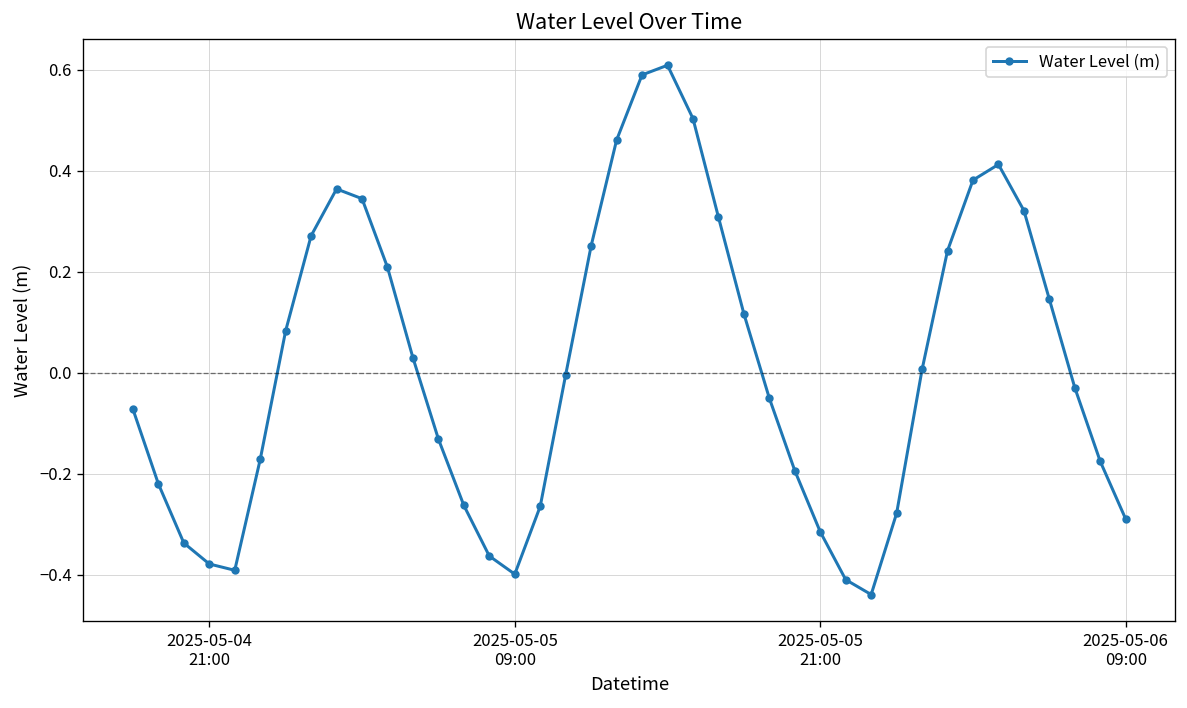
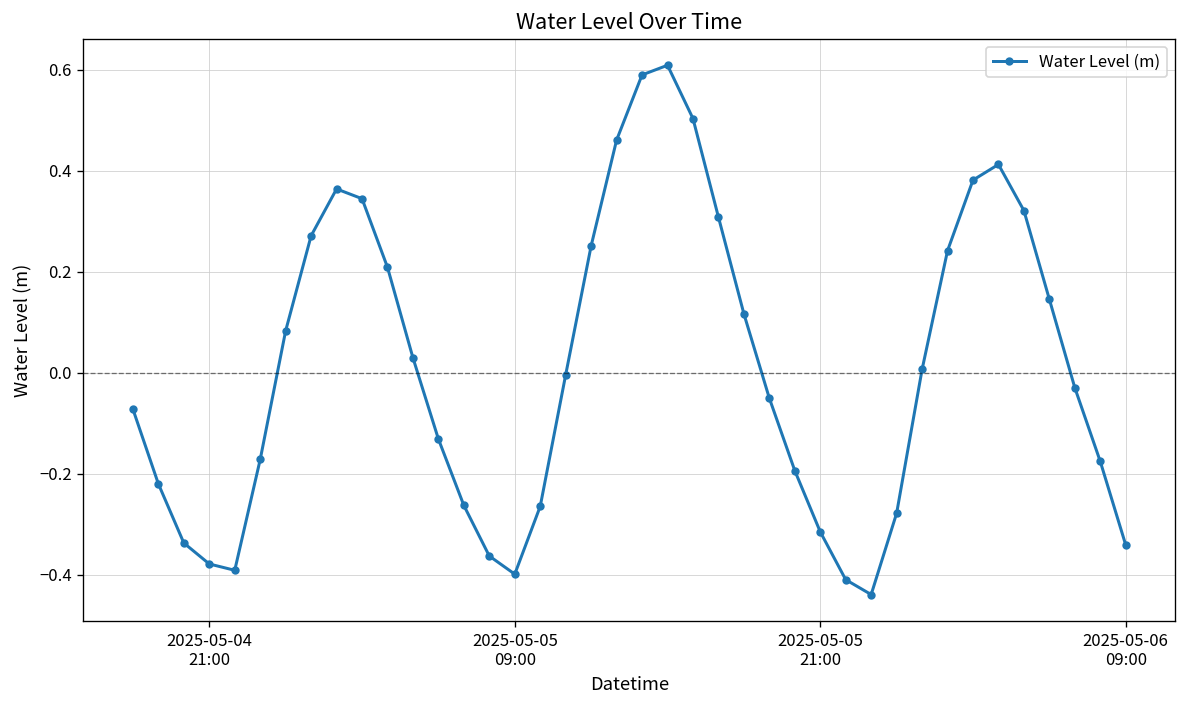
  {
    "2025-05-04 21:00": -0.38,
    "2025-05-05 09:00": -0.40,
    "2025-05-05 21:00": -0.31,
-   "2025-05-06 09:00": -0.29
+   "2025-05-06 09:00": -0.34
  }
